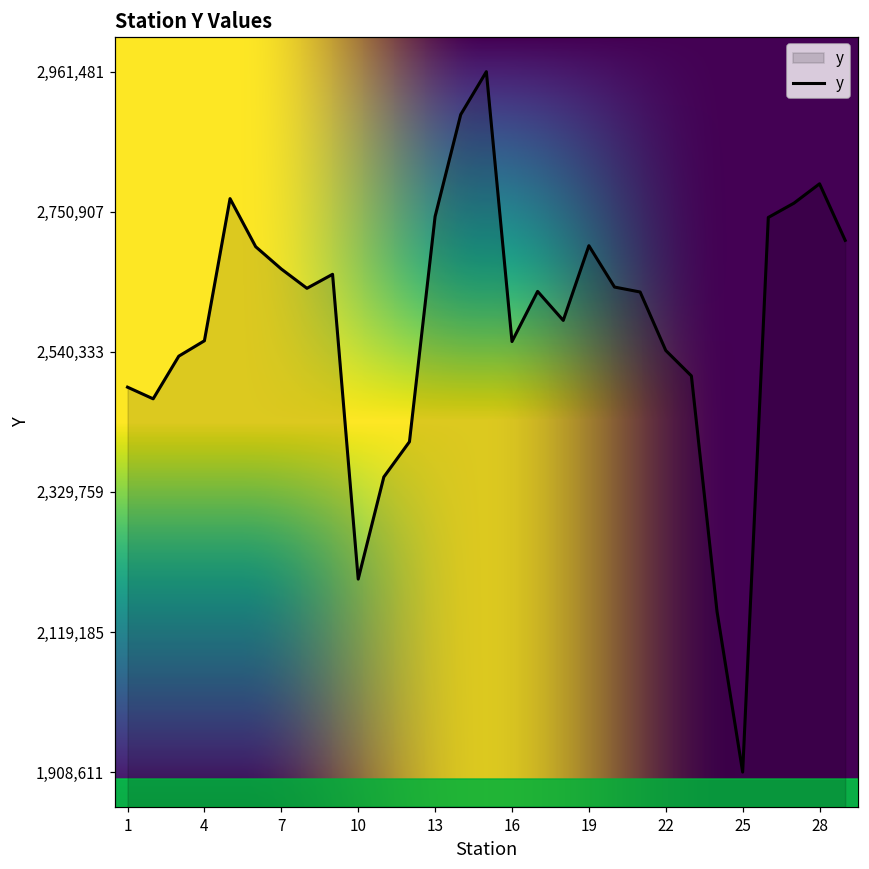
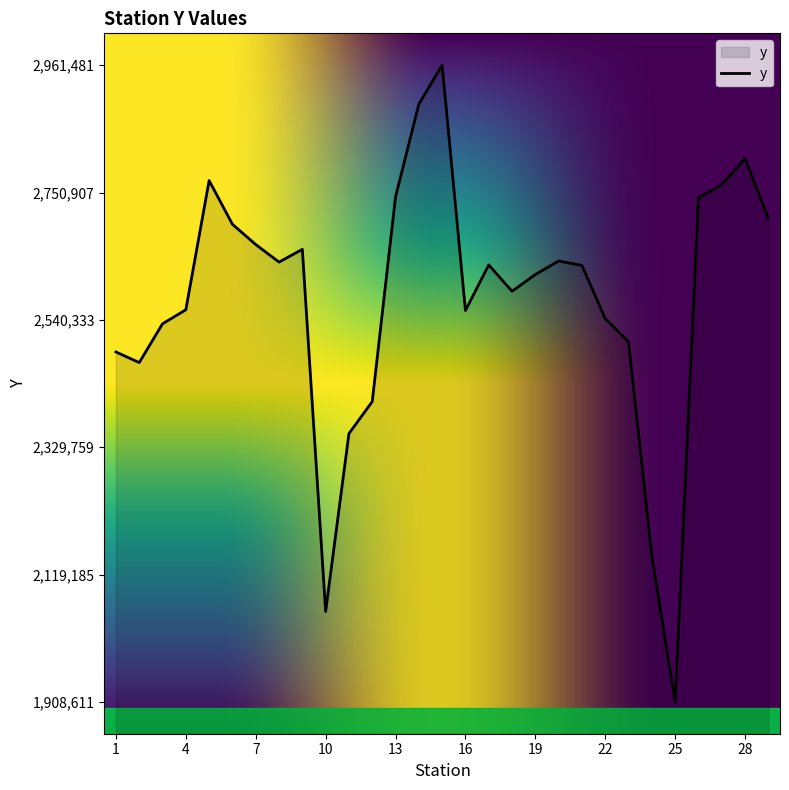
  {
    "1": "2,490,000",
    "4": "2,560,000",
    "7": "2,660,000",
-   "10": "2,200,000",
+   "10": "2,060,000",
    "13": "2,740,000",
    "16": "2,560,000",
-   "19": "2,700,000",
+   "19": "2,620,000",
    "22": "2,540,000",
    "25": "1,910,000",
-   "28": "2,790,000"
+   "28": "2,810,000"
  }
